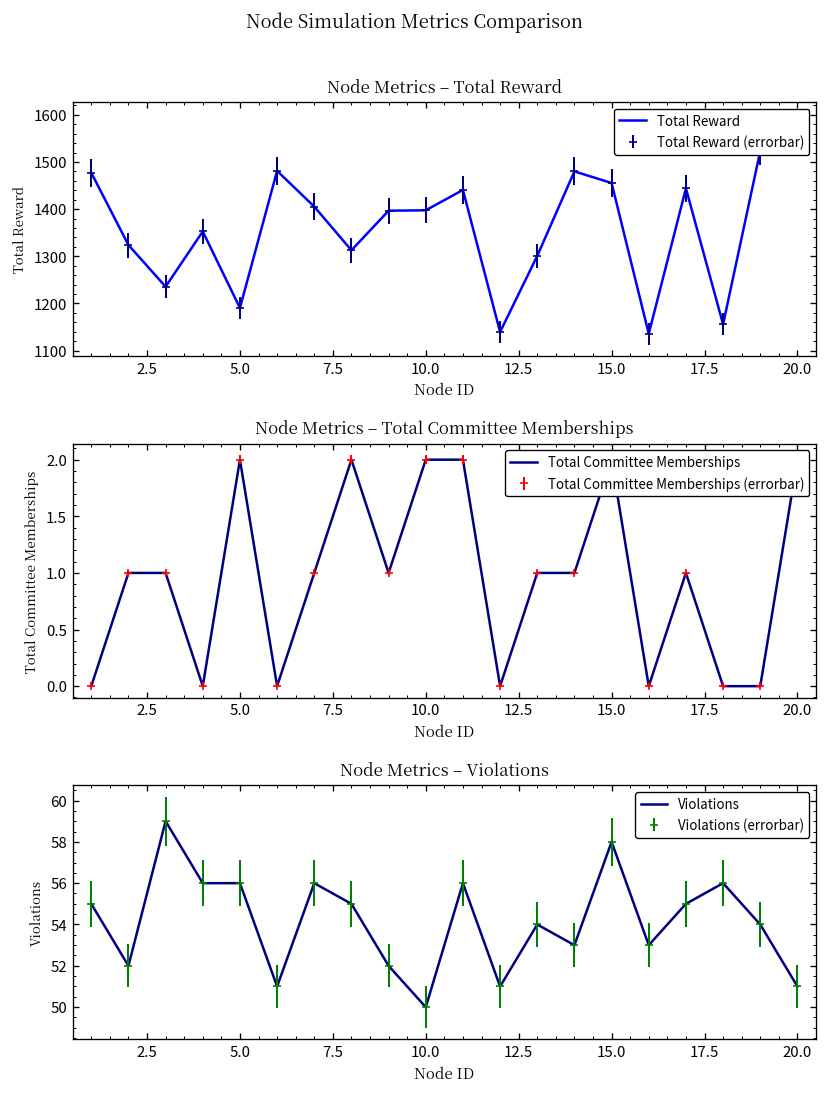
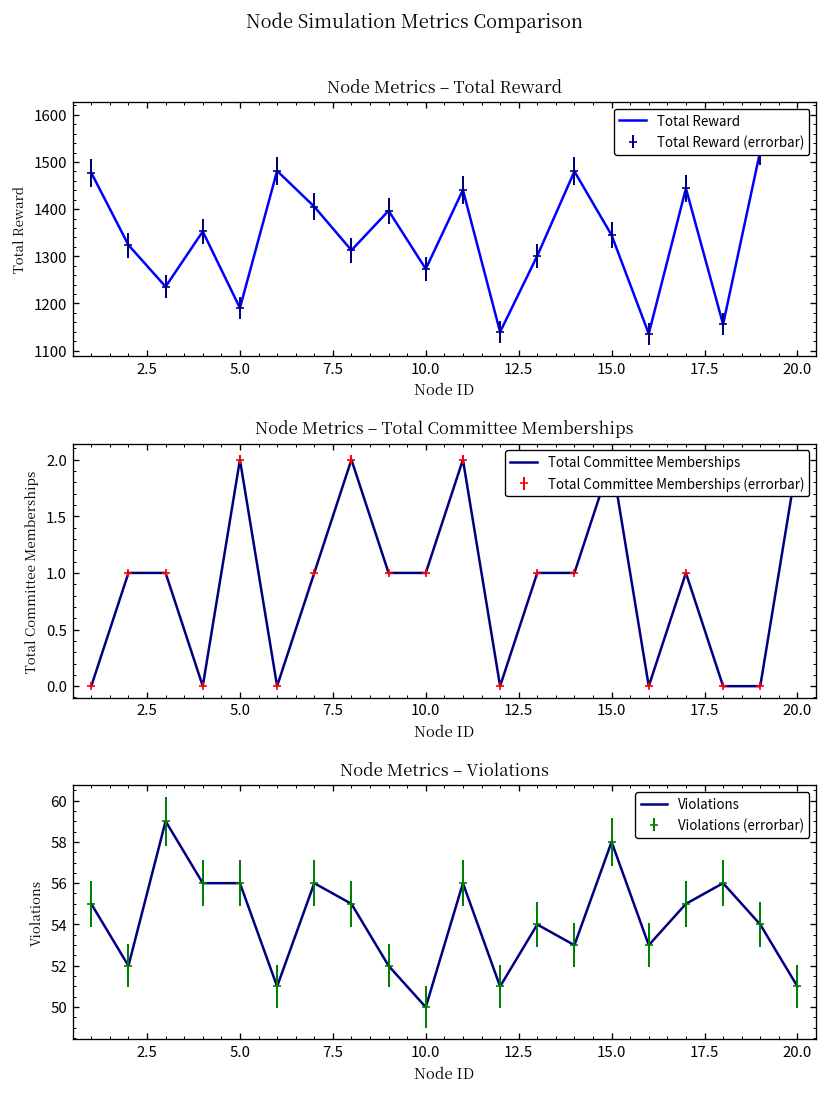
  {
    "Node Metrics – Total Reward": {
      "5.0": 1190,
-     "10.0": 1400,
-     "15.0": 1460
+     "10.0": 1270,
+     "15.0": 1340
    },
    "Node Metrics – Total Committee Memberships": {
      "5.0": 2,
-     "10.0": 2
+     "10.0": 1
    },
    "Node Metrics – Violations": {
      "5.0": 56.0,
      "10.0": 50.0,
      "15.0": 58.0,
      "20.0": 51.0
    }
  }
